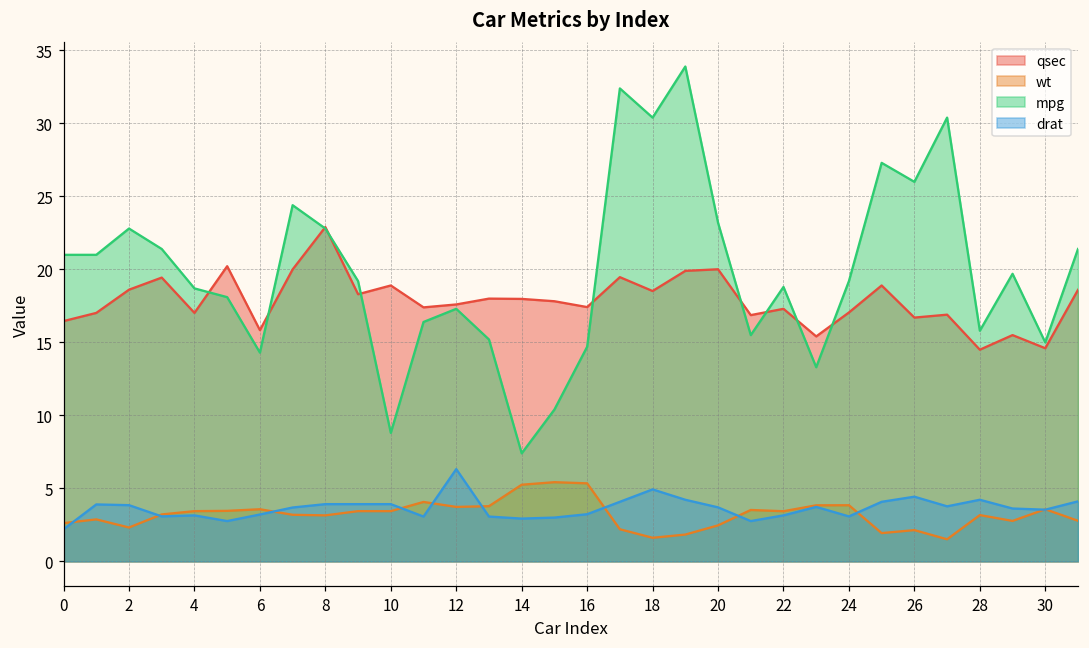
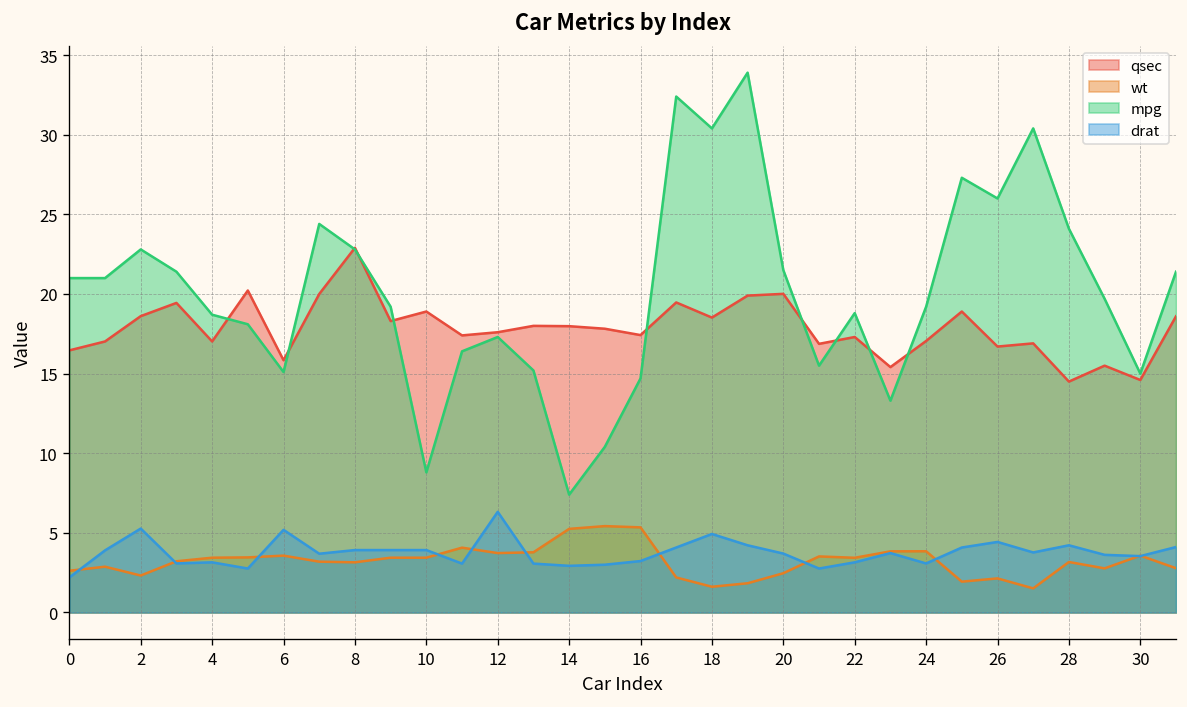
  {
    "mpg": {
      "0": 21.0,
      "2": 22.8,
      "4": 18.7,
-     "6": 14.3,
+     "6": 15.1,
      "10": 8.8,
      "12": 17.3,
      "14": 7.4,
      "16": 14.7,
      "18": 30.4,
-     "20": 23.2,
+     "20": 21.5,
      "22": 18.8,
      "24": 19.2,
      "26": 26.0,
-     "28": 15.8,
+     "28": 24.1,
      "30": 15.0
    },
    "drat": {
      "0": 2.2,
-     "2": 3.9,
+     "2": 5.3,
      "4": 3.2,
-     "6": 3.2,
+     "6": 5.2,
      "8": 3.9,
      "10": 3.9,
      "12": 6.3,
      "14": 2.9,
      "16": 3.2,
      "18": 4.9,
      "20": 3.7,
      "22": 3.2,
      "24": 3.1,
      "26": 4.4,
      "28": 4.2
    }
  }
